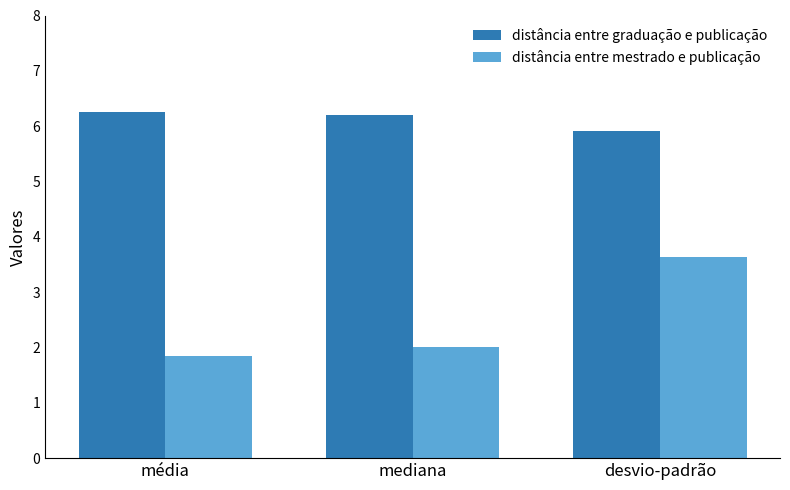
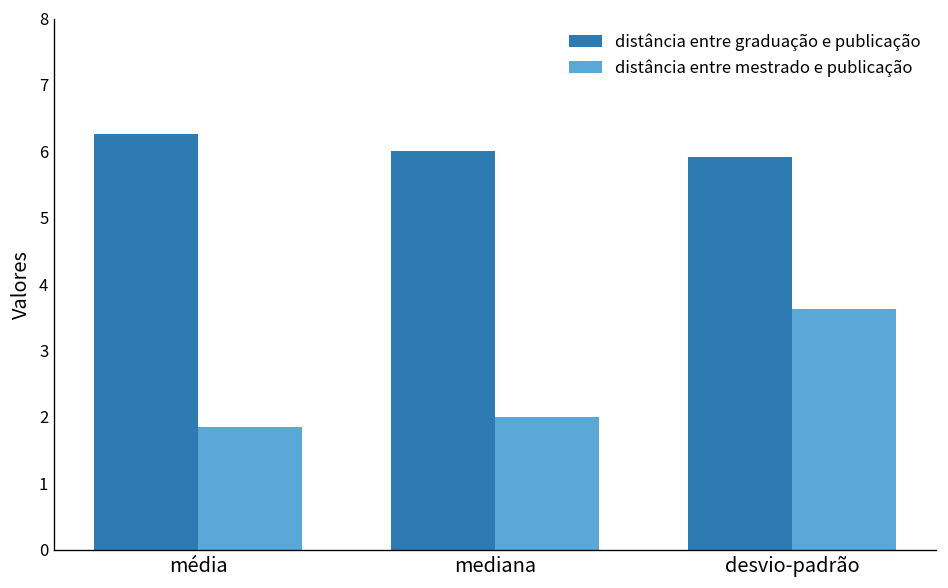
  {
    "distância entre graduação e publicação": {
      "média": 6.3,
-     "mediana": 6.2,
+     "mediana": 6.0,
      "desvio-padrão": 5.9
    },
    "distância entre mestrado e publicação": {
      "média": 1.9,
      "mediana": 2.0,
      "desvio-padrão": 3.6
    }
  }
